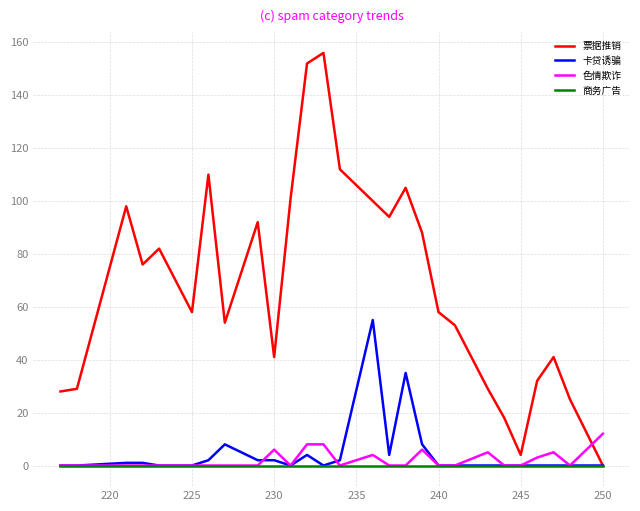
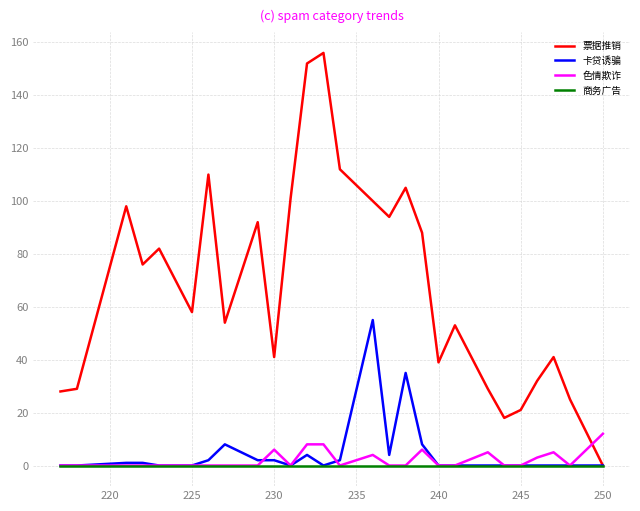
  {
    "票据推销": {
      "225": 58,
      "230": 41,
-     "240": 58,
-     "245": 4
+     "240": 39,
+     "245": 21
    },
    "卡贷诱骗": {
      "230": 2
    },
    "色情欺诈": {
      "230": 6,
      "250": 12
    },
    "商务广告": {
      "230": 0
    }
  }
